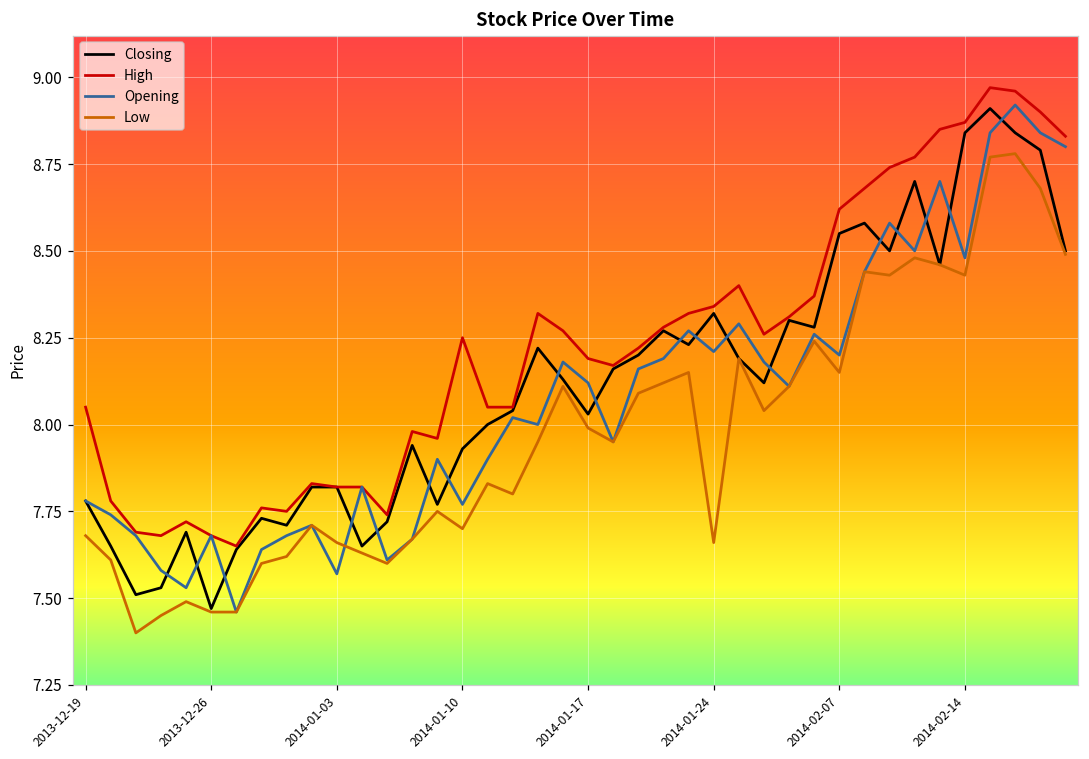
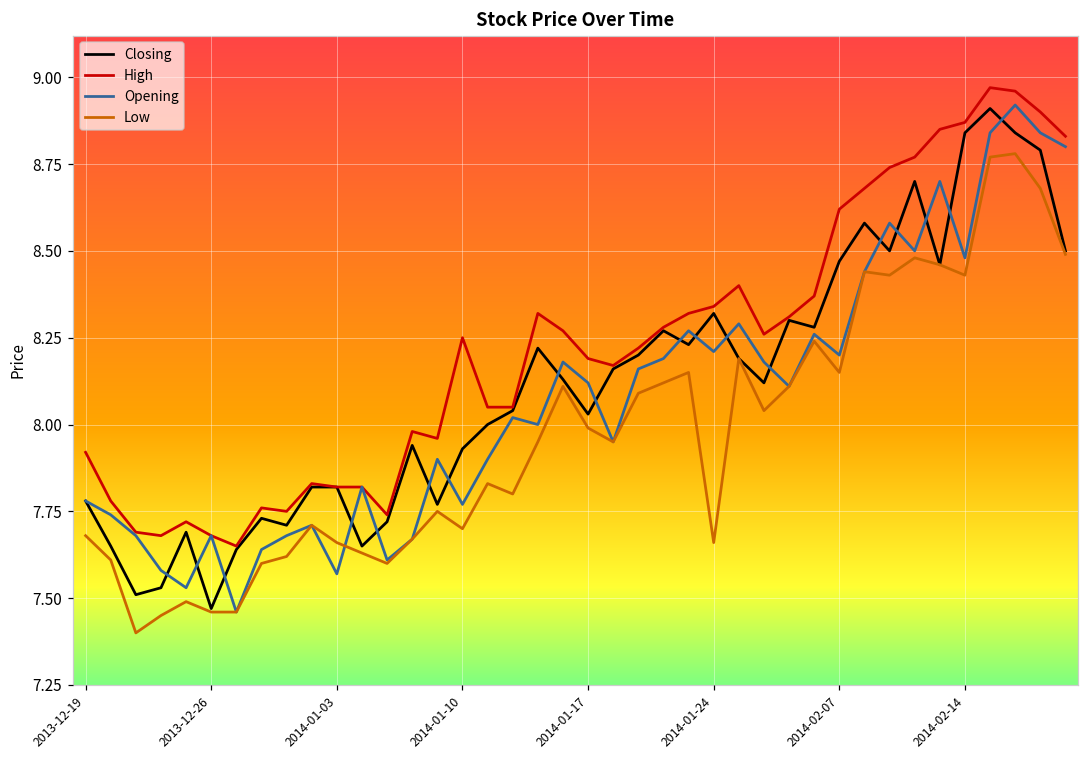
  {
    "Closing": {
      "2013-12-26": 7.47,
      "2014-01-10": 7.93,
      "2014-01-17": 8.03,
      "2014-01-24": 8.32,
-     "2014-02-07": 8.55,
+     "2014-02-07": 8.47,
      "2014-02-14": 8.84
    },
    "High": {
-     "2013-12-19": 8.05,
+     "2013-12-19": 7.92,
      "2014-01-10": 8.25,
      "2014-01-17": 8.19,
      "2014-01-24": 8.34,
      "2014-02-07": 8.62,
      "2014-02-14": 8.87
    },
    "Opening": {
      "2014-01-03": 7.57,
      "2014-01-10": 7.77,
      "2014-01-17": 8.12,
      "2014-01-24": 8.21,
      "2014-02-07": 8.20,
      "2014-02-14": 8.48
    },
    "Low": {
      "2013-12-19": 7.68,
      "2013-12-26": 7.46,
      "2014-01-03": 7.66,
      "2014-01-10": 7.70,
      "2014-01-17": 7.99,
      "2014-01-24": 7.66,
      "2014-02-07": 8.15,
      "2014-02-14": 8.43
    }
  }
